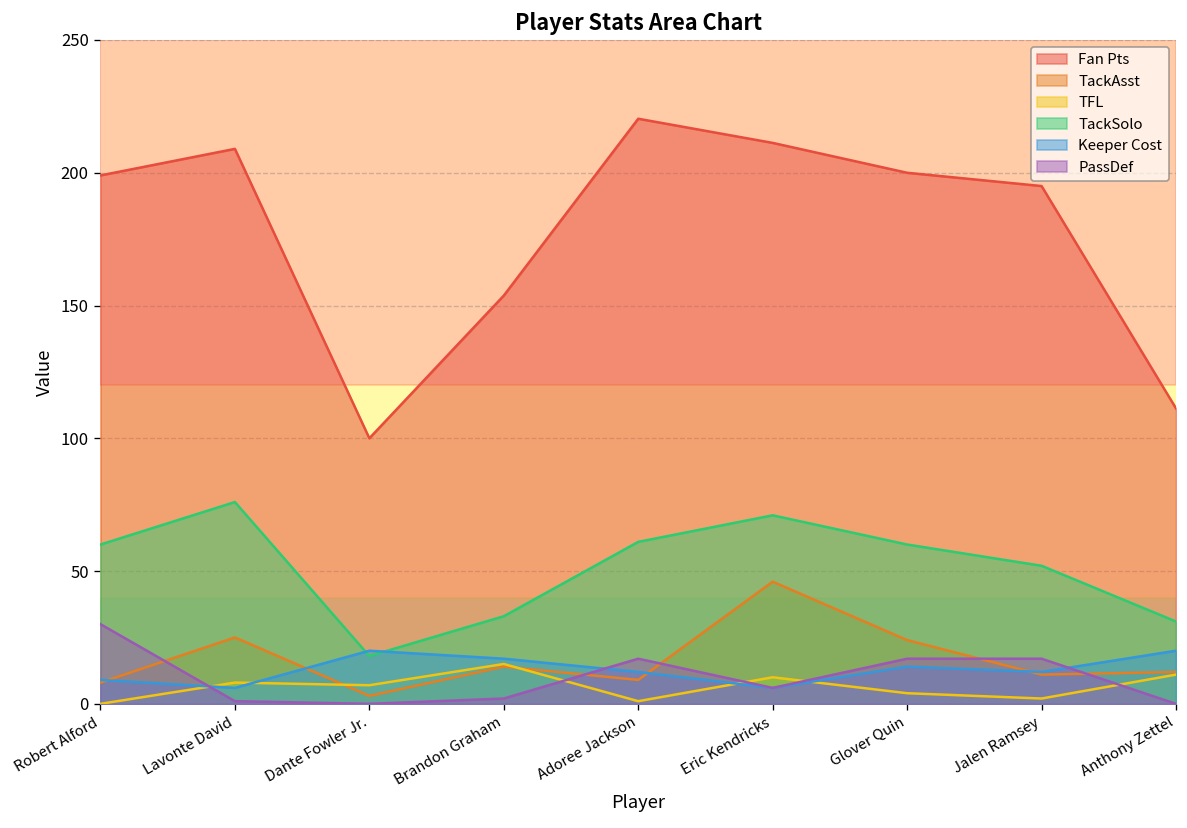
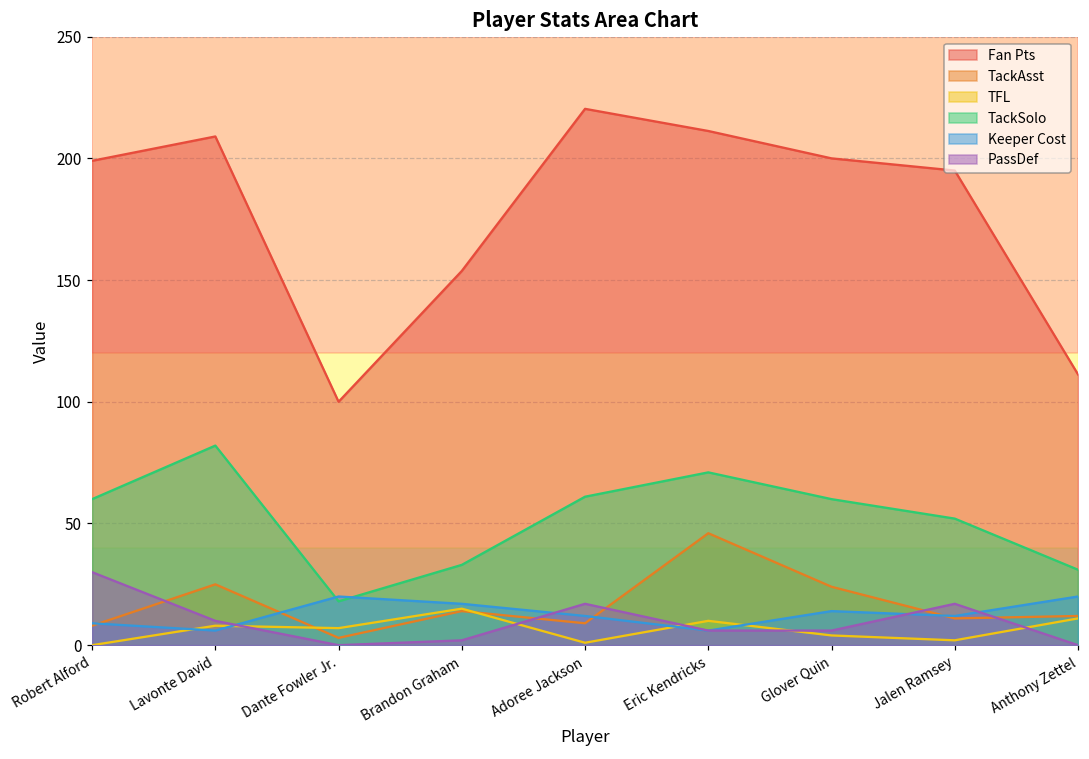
  {
    "TackSolo": {
      "Robert Alford": 60,
-     "Lavonte David": 76,
+     "Lavonte David": 82,
      "Dante Fowler Jr.": 18,
      "Brandon Graham": 33,
      "Adoree Jackson": 61,
      "Eric Kendricks": 71,
      "Glover Quin": 60,
      "Jalen Ramsey": 52,
      "Anthony Zettel": 31
    },
    "Keeper Cost": {
      "Lavonte David": 6,
      "Dante Fowler Jr.": 20,
      "Brandon Graham": 17,
      "Adoree Jackson": 12,
      "Glover Quin": 14,
      "Anthony Zettel": 20
    },
    "PassDef": {
      "Robert Alford": 30,
-     "Lavonte David": 1,
+     "Lavonte David": 10,
      "Dante Fowler Jr.": 0,
      "Brandon Graham": 2,
      "Adoree Jackson": 17,
-     "Glover Quin": 17,
+     "Glover Quin": 6,
      "Jalen Ramsey": 17,
      "Anthony Zettel": 0
    }
  }
